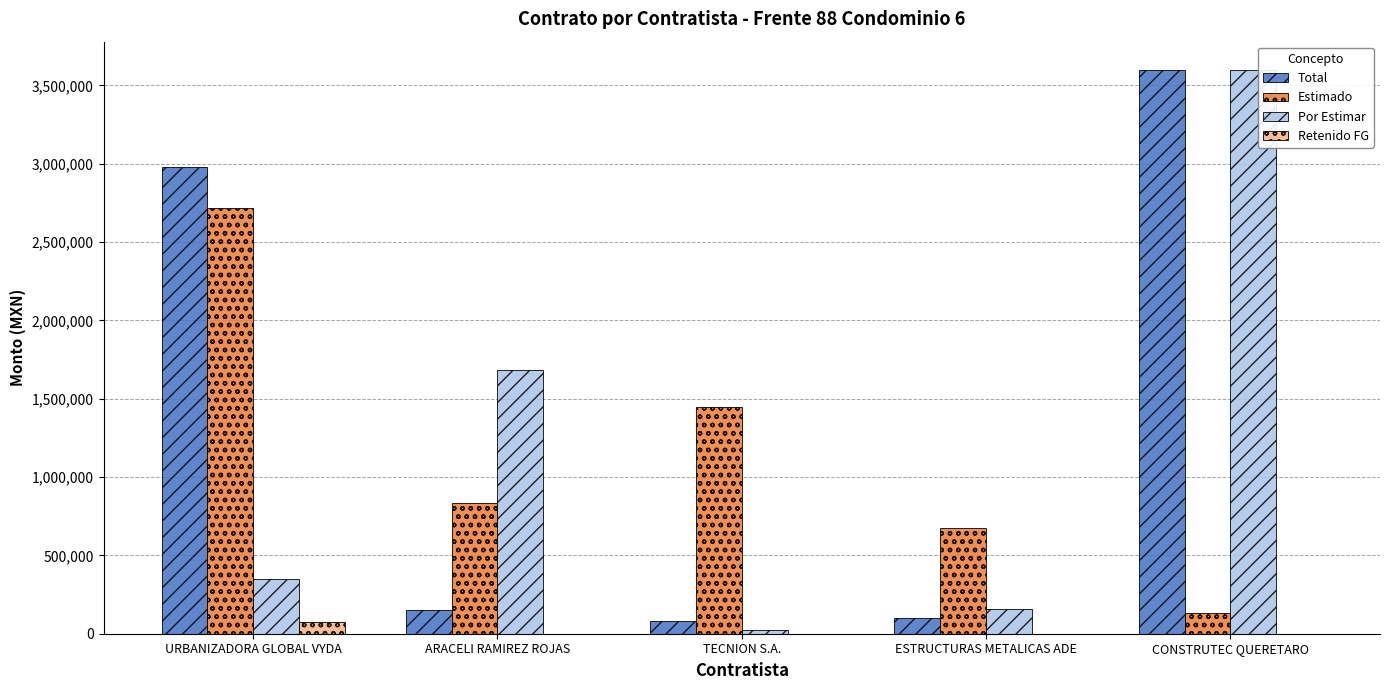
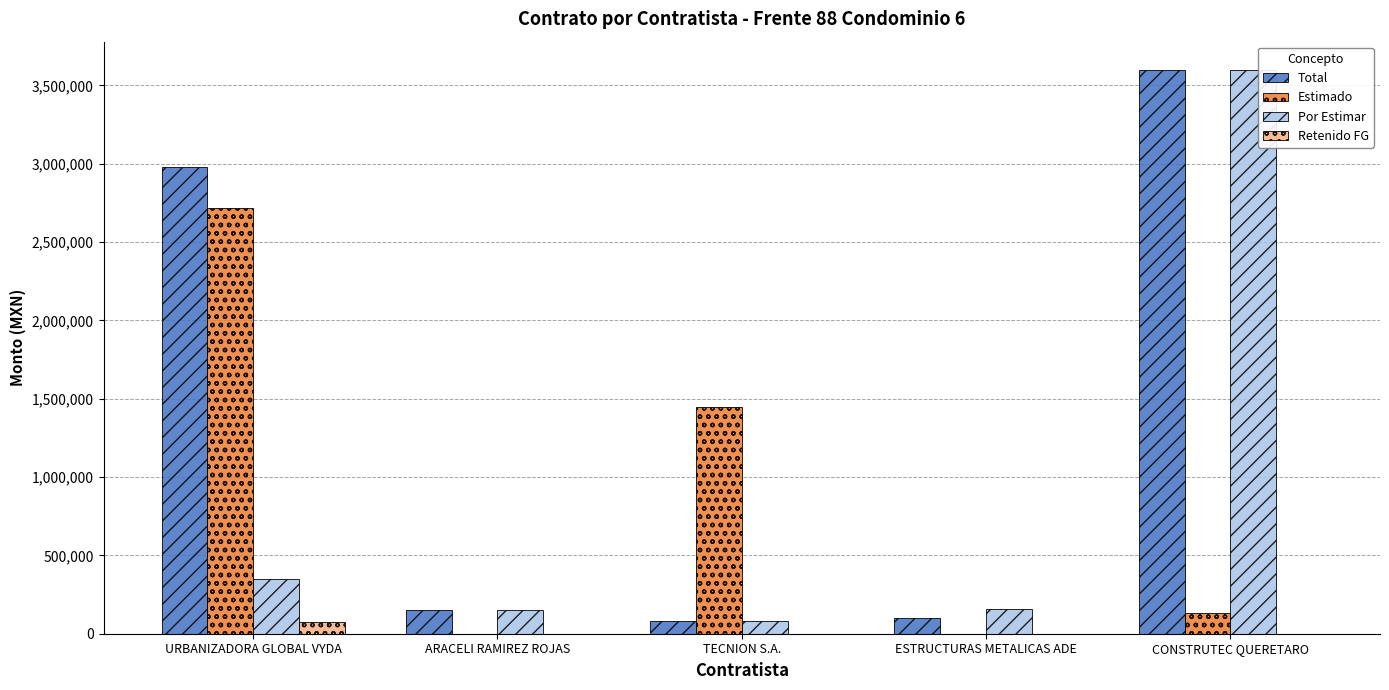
  {
    "Total": {
      "URBANIZADORA GLOBAL VYDA": "2,980,000",
      "ARACELI RAMIREZ ROJAS": "150,000",
      "TECNION S.A.": "80,000",
      "ESTRUCTURAS METALICAS ADE": "100,000",
      "CONSTRUTEC QUERETARO": "3,600,000"
    },
    "Estimado": {
      "URBANIZADORA GLOBAL VYDA": "2,720,000",
-     "ARACELI RAMIREZ ROJAS": "830,000",
+     "ARACELI RAMIREZ ROJAS": "0",
      "TECNION S.A.": "1,450,000",
-     "ESTRUCTURAS METALICAS ADE": "670,000",
+     "ESTRUCTURAS METALICAS ADE": "0",
      "CONSTRUTEC QUERETARO": "140,000"
    },
    "Por Estimar": {
      "URBANIZADORA GLOBAL VYDA": "350,000",
-     "ARACELI RAMIREZ ROJAS": "1,690,000",
-     "TECNION S.A.": "30,000",
+     "ARACELI RAMIREZ ROJAS": "150,000",
+     "TECNION S.A.": "80,000",
      "ESTRUCTURAS METALICAS ADE": "160,000",
      "CONSTRUTEC QUERETARO": "3,600,000"
    },
    "Retenido FG": {
      "URBANIZADORA GLOBAL VYDA": "70,000",
      "ARACELI RAMIREZ ROJAS": "0",
      "TECNION S.A.": "0",
      "ESTRUCTURAS METALICAS ADE": "0",
      "CONSTRUTEC QUERETARO": "0"
    }
  }
